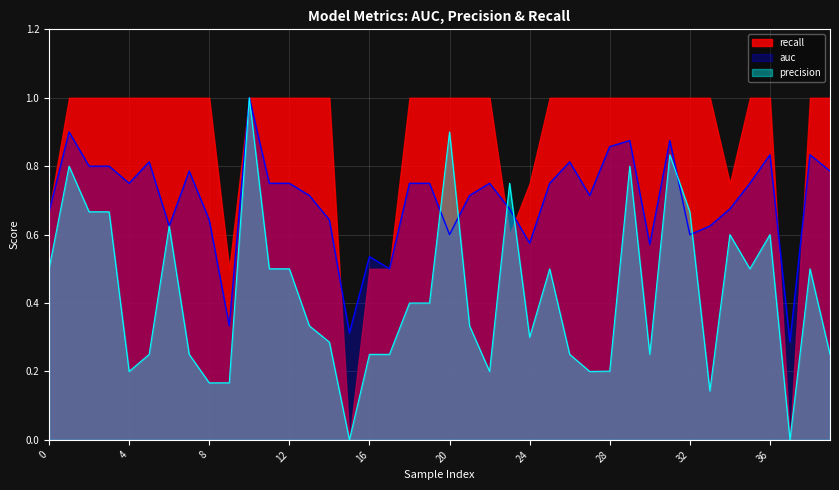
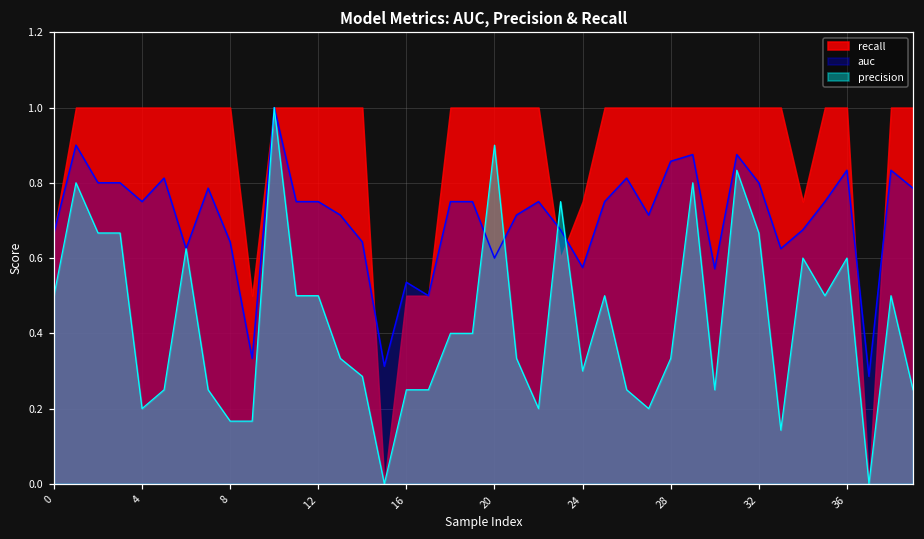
  {
    "recall": {
      "4": 1.00,
      "8": 1.00,
      "12": 1.00,
      "16": 0.50,
      "20": 1.00,
      "24": 0.75,
      "28": 1.00,
      "32": 1.00,
      "36": 1.00
    },
    "auc": {
      "4": 0.75,
      "8": 0.64,
      "12": 0.75,
      "16": 0.54,
      "20": 0.6,
      "24": 0.58,
      "28": 0.86,
-     "32": 0.6,
+     "32": 0.8,
      "36": 0.83
    },
    "precision": {
      "0": 0.50,
      "4": 0.20,
      "8": 0.17,
      "12": 0.50,
      "16": 0.25,
      "20": 0.90,
      "24": 0.30,
-     "28": 0.20,
+     "28": 0.33,
      "32": 0.67,
      "36": 0.60
    }
  }
